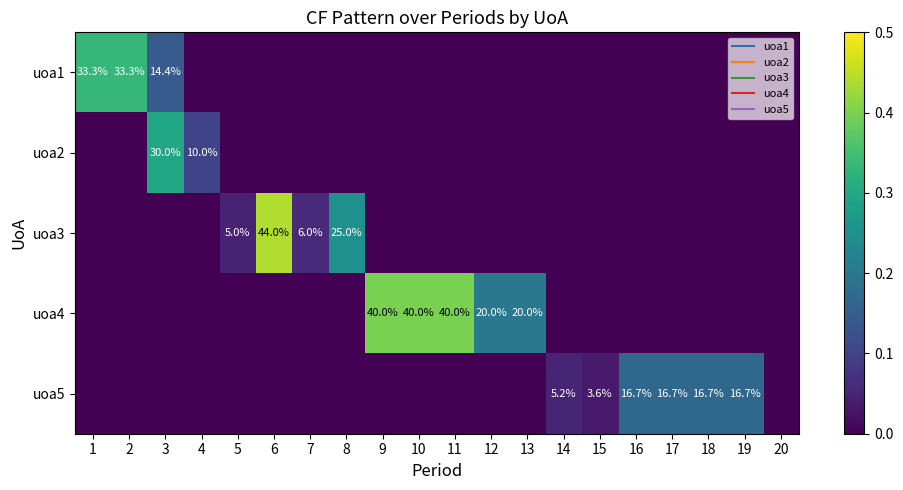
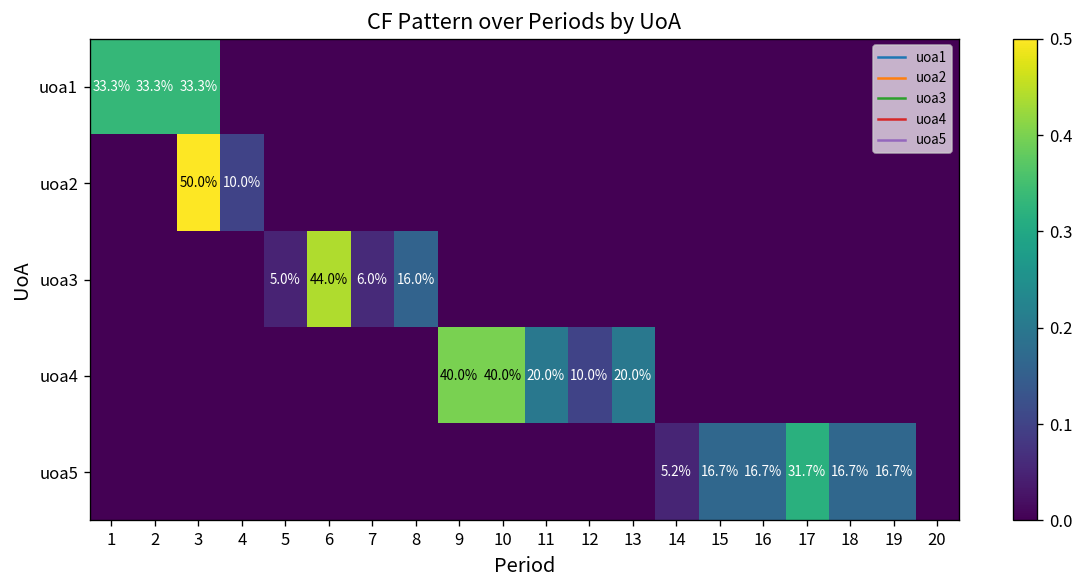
  {
    "uoa1": {
      "1": "33.3%",
      "2": "33.3%",
-     "3": "14.4%"
+     "3": "33.3%"
    },
    "uoa2": {
-     "3": "30.0%",
+     "3": "50.0%",
      "4": "10.0%"
    },
    "uoa3": {
      "5": "5.0%",
      "6": "44.0%",
      "7": "6.0%",
-     "8": "25.0%"
+     "8": "16.0%"
    },
    "uoa4": {
      "9": "40.0%",
      "10": "40.0%",
-     "11": "40.0%",
-     "12": "20.0%",
+     "11": "20.0%",
+     "12": "10.0%",
      "13": "20.0%"
    },
    "uoa5": {
      "14": "5.2%",
-     "15": "3.6%",
+     "15": "16.7%",
      "16": "16.7%",
-     "17": "16.7%",
+     "17": "31.7%",
      "18": "16.7%",
      "19": "16.7%"
    }
  }
